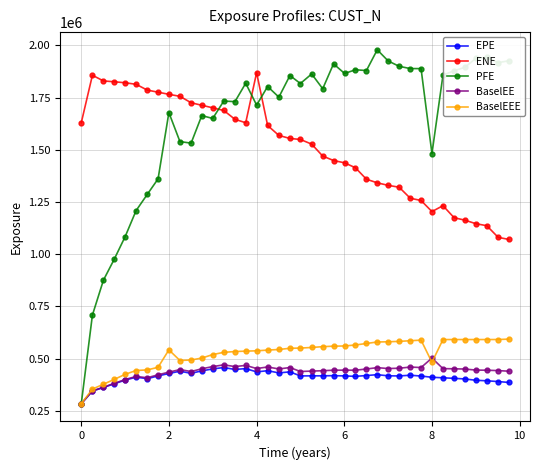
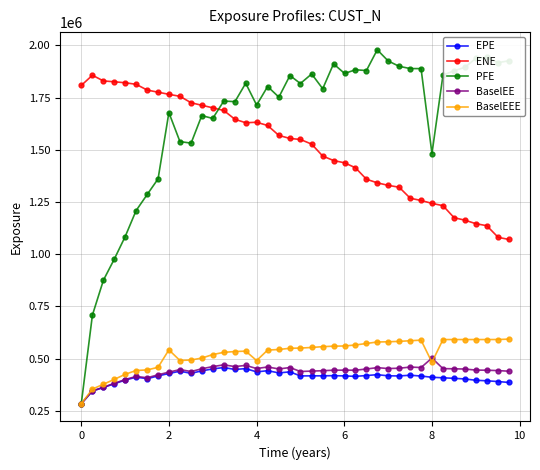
  {
    "EPE": {
      "4": 440000,
      "8": 410000
    },
    "ENE": {
-     "0": 1630000,
+     "0": 1810000,
      "2": 1770000,
-     "4": 1870000,
-     "8": 1200000
+     "4": 1630000,
+     "8": 1240000
    },
    "PFE": {
      "2": 1680000,
      "4": 1710000,
      "8": 1480000
    },
    "BaselEE": {
      "4": 450000,
      "8": 500000
    },
    "BaselEEE": {
      "2": 540000,
-     "4": 540000,
+     "4": 490000,
      "8": 480000
    }
  }
